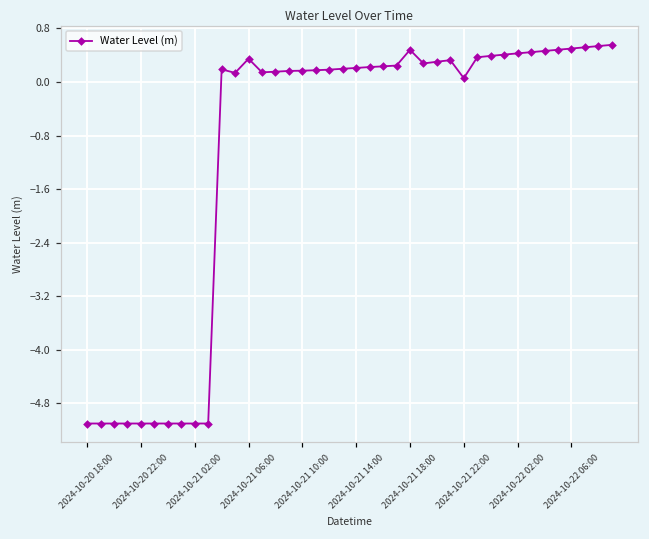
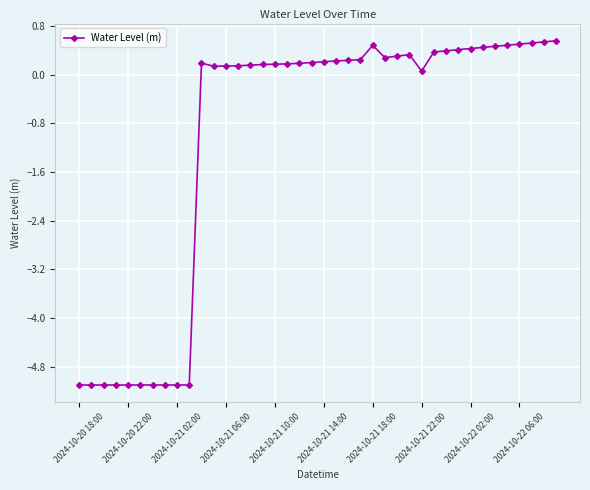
  {
    "2024-10-20 18:00": -5.1,
    "2024-10-20 22:00": -5.1,
    "2024-10-21 02:00": -5.1,
-   "2024-10-21 06:00": 0.3,
+   "2024-10-21 06:00": 0.1,
    "2024-10-21 10:00": 0.2,
    "2024-10-21 14:00": 0.2,
    "2024-10-21 18:00": 0.5,
    "2024-10-21 22:00": 0.1,
    "2024-10-22 02:00": 0.4,
    "2024-10-22 06:00": 0.5
  }
